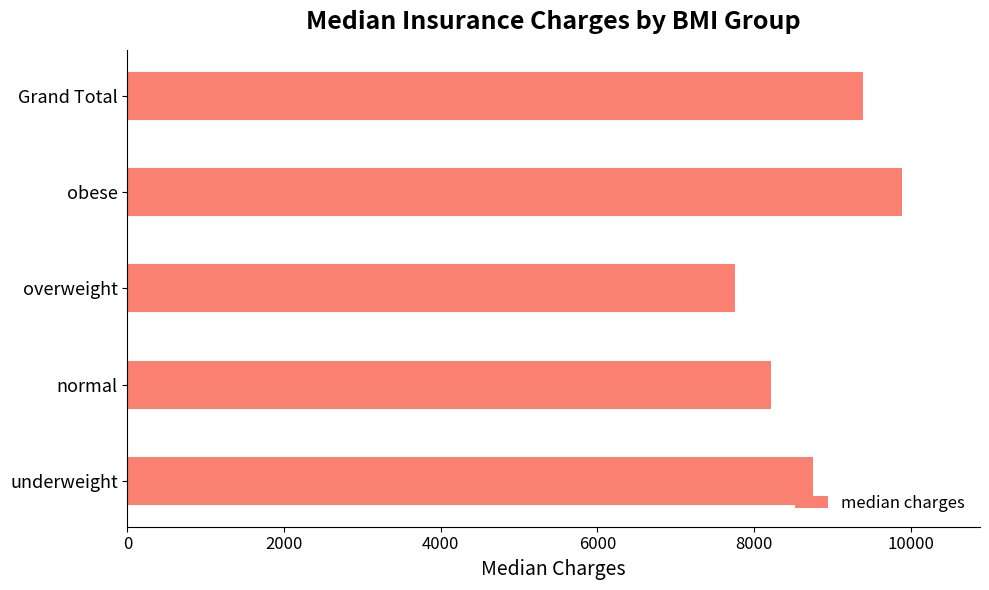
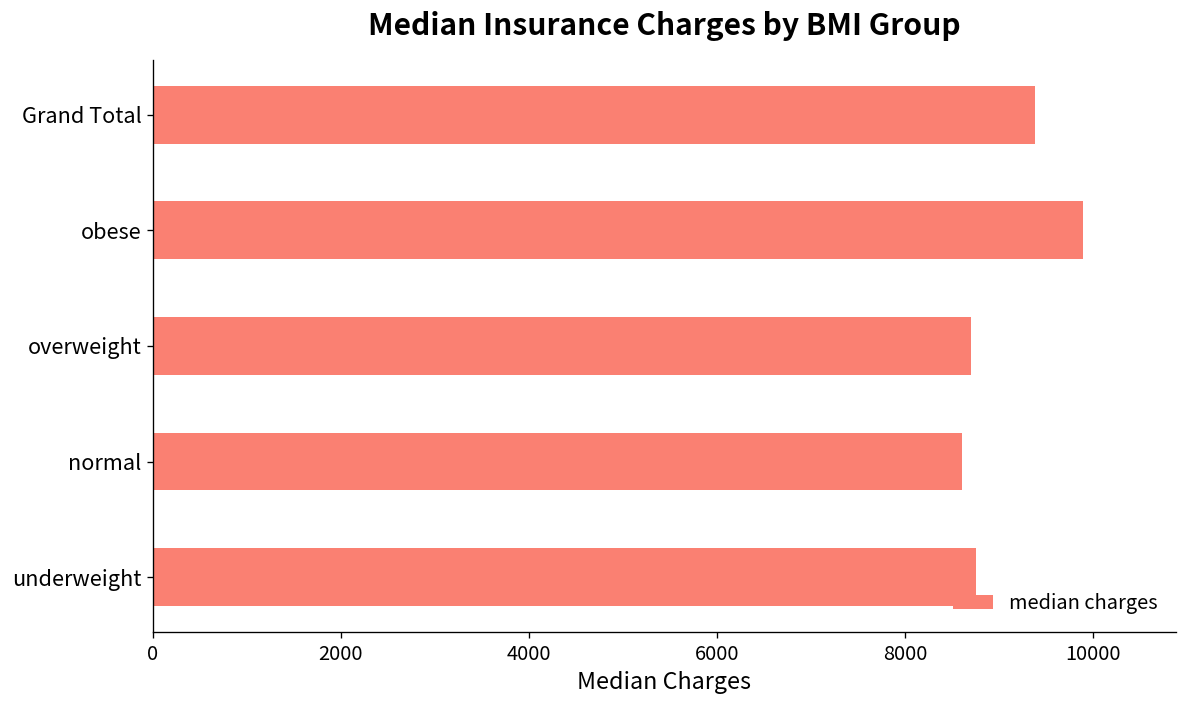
  {
    "Grand Total": 9400,
    "obese": 9900,
-   "overweight": 7800,
-   "normal": 8200,
+   "overweight": 8700,
+   "normal": 8600,
    "underweight": 8800
  }
